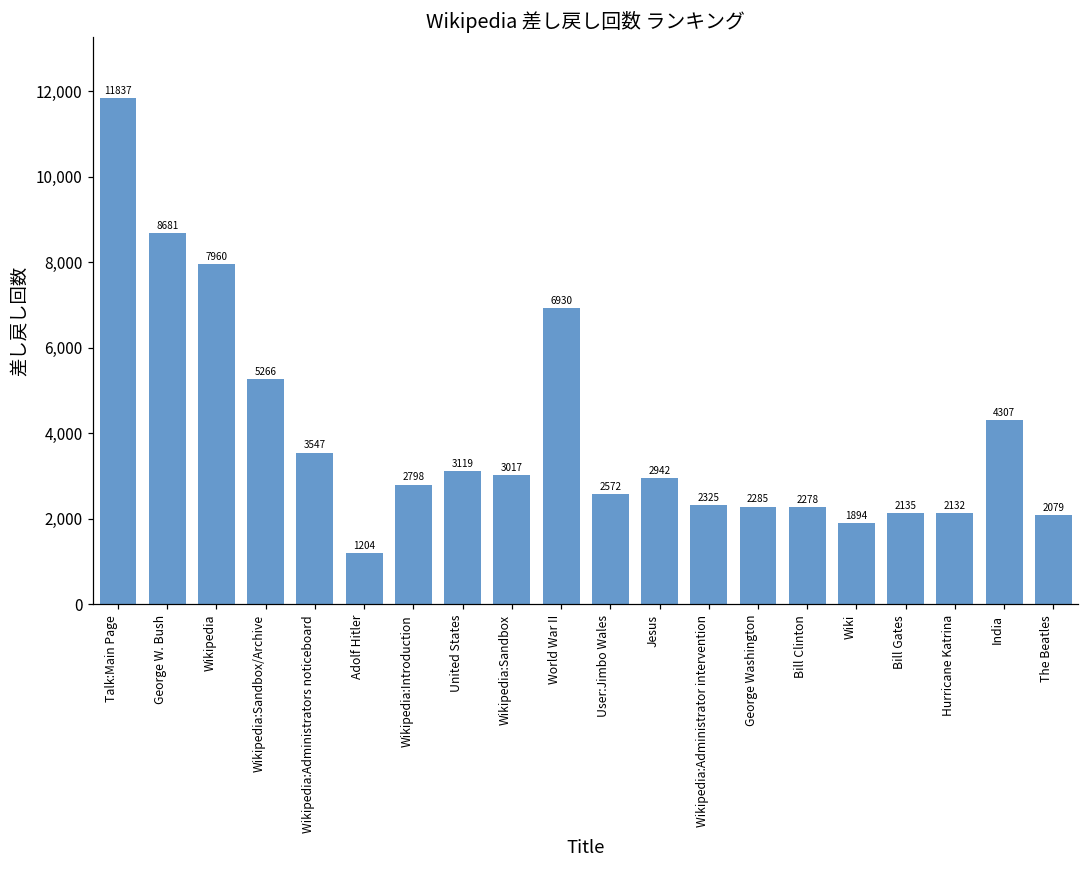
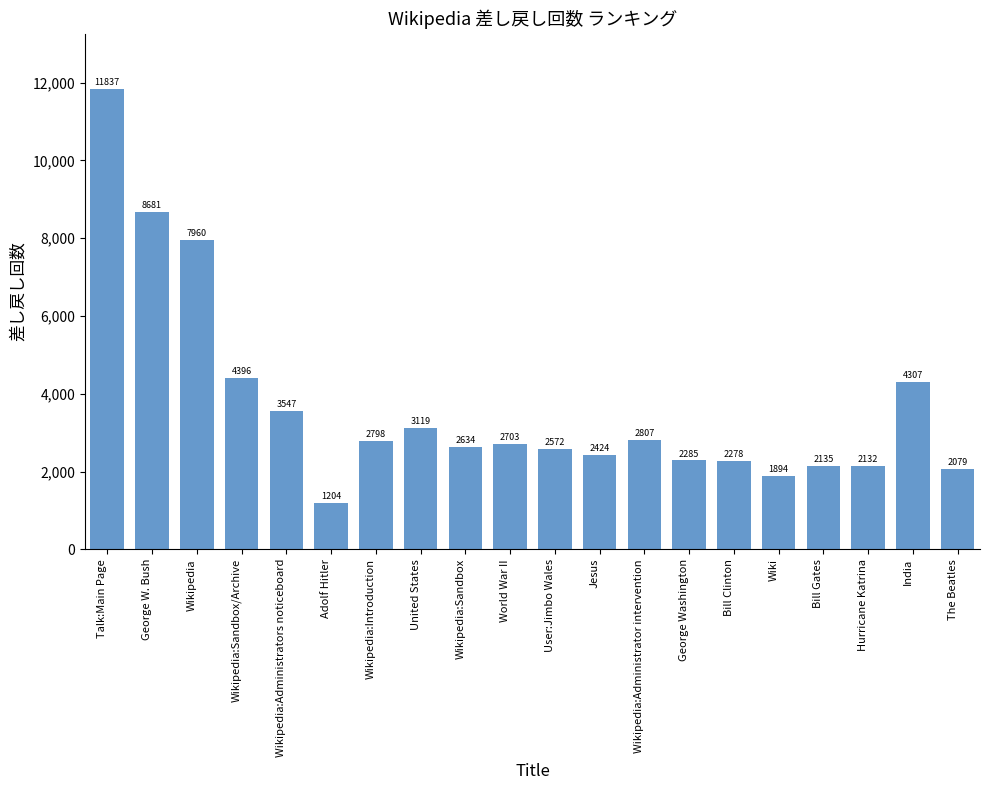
  {
    "Talk:Main Page": 11837,
    "George W. Bush": 8681,
    "Wikipedia": 7960,
-   "Wikipedia:Sandbox/Archive": 5266,
+   "Wikipedia:Sandbox/Archive": 4396,
    "Wikipedia:Administrators noticeboard": 3547,
    "Adolf Hitler": 1204,
    "Wikipedia:Introduction": 2798,
    "United States": 3119,
-   "Wikipedia:Sandbox": 3017,
-   "World War II": 6930,
+   "Wikipedia:Sandbox": 2634,
+   "World War II": 2703,
    "User:Jimbo Wales": 2572,
-   "Jesus": 2942,
-   "Wikipedia:Administrator intervention": 2325,
+   "Jesus": 2424,
+   "Wikipedia:Administrator intervention": 2807,
    "George Washington": 2285,
    "Bill Clinton": 2278,
    "Wiki": 1894,
    "Bill Gates": 2135,
    "Hurricane Katrina": 2132,
    "India": 4307,
    "The Beatles": 2079
  }
